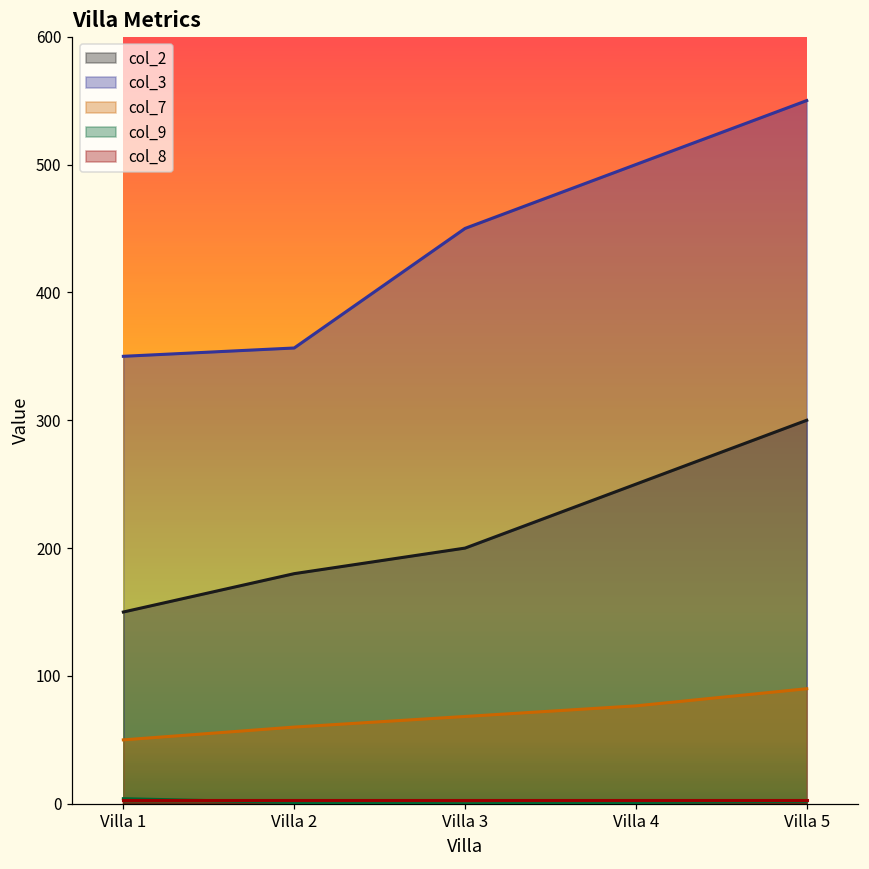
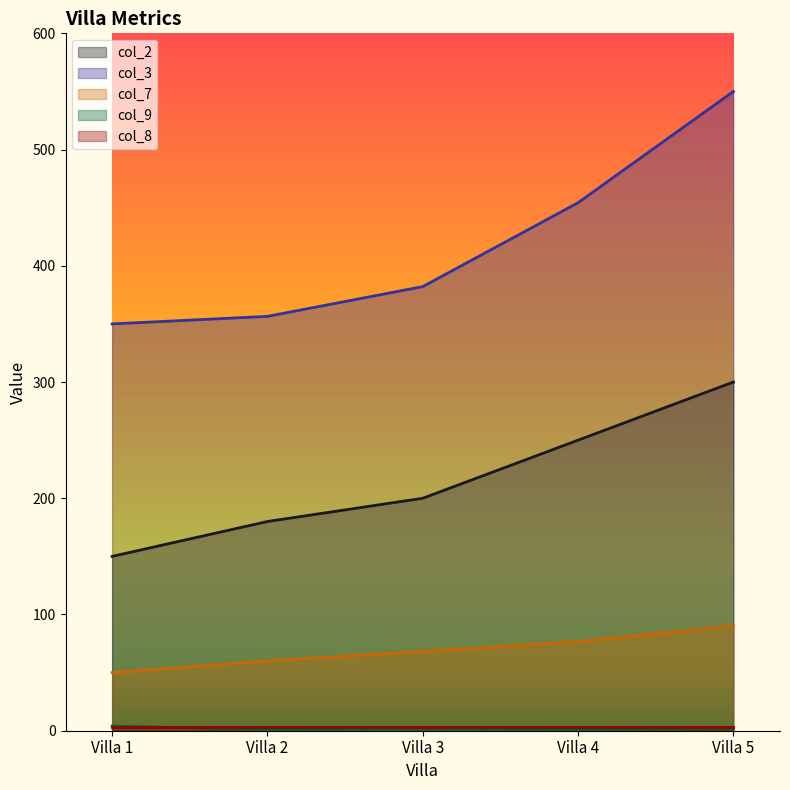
  {
    "col_3": {
      "Villa 1": 350,
      "Villa 2": 357,
-     "Villa 3": 450,
-     "Villa 4": 500,
+     "Villa 3": 382,
+     "Villa 4": 454,
      "Villa 5": 550
    },
    "col_7": {
      "Villa 1": 50,
      "Villa 2": 60,
      "Villa 3": 68,
      "Villa 4": 77,
      "Villa 5": 90
    },
    "col_8": {
      "Villa 3": 3
    }
  }
